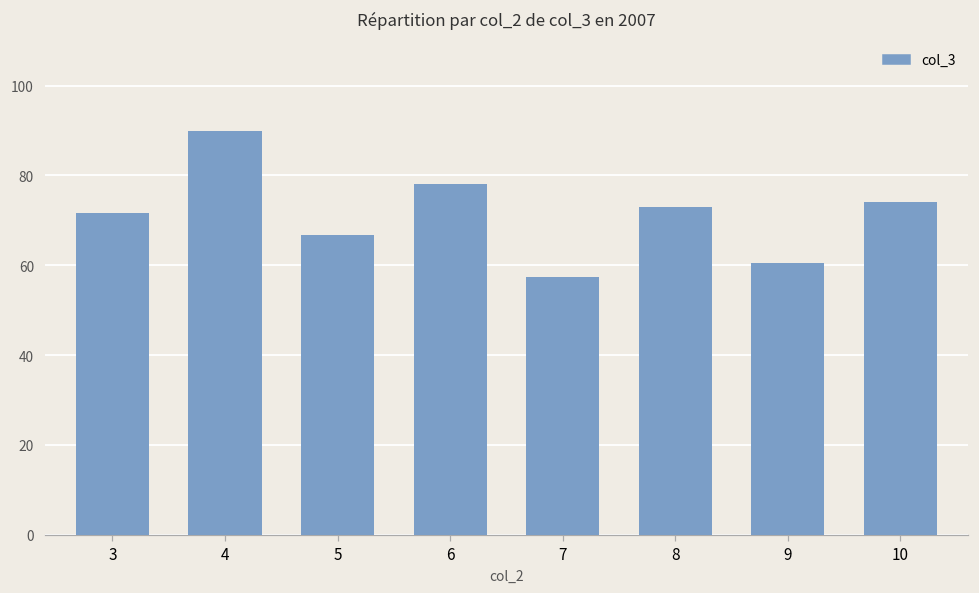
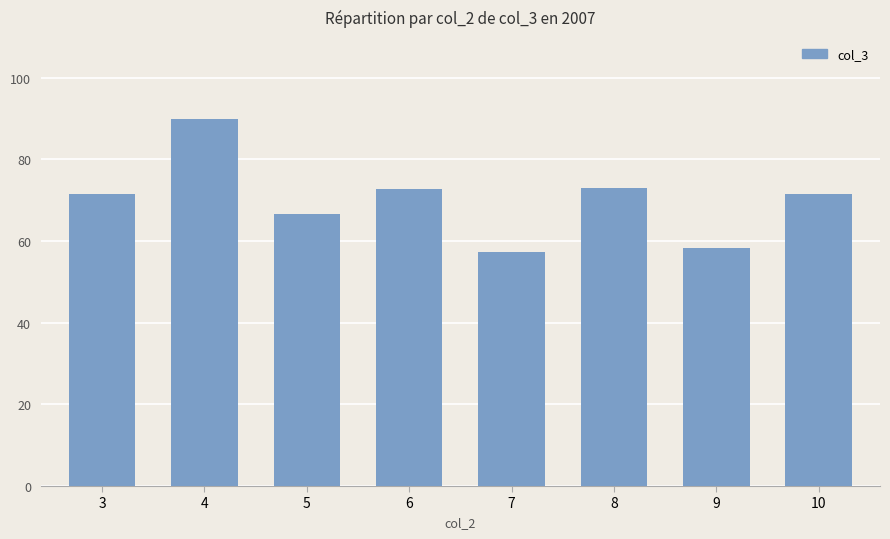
  {
    "3": 72,
    "4": 90,
    "5": 67,
-   "6": 78,
+   "6": 73,
    "7": 57,
    "8": 73,
-   "9": 60,
-   "10": 74
+   "9": 58,
+   "10": 72
  }
